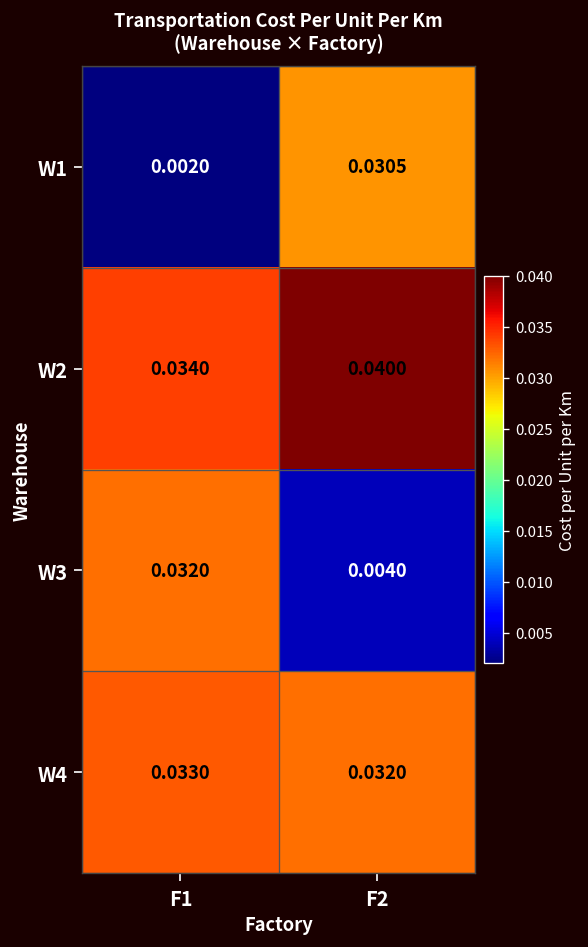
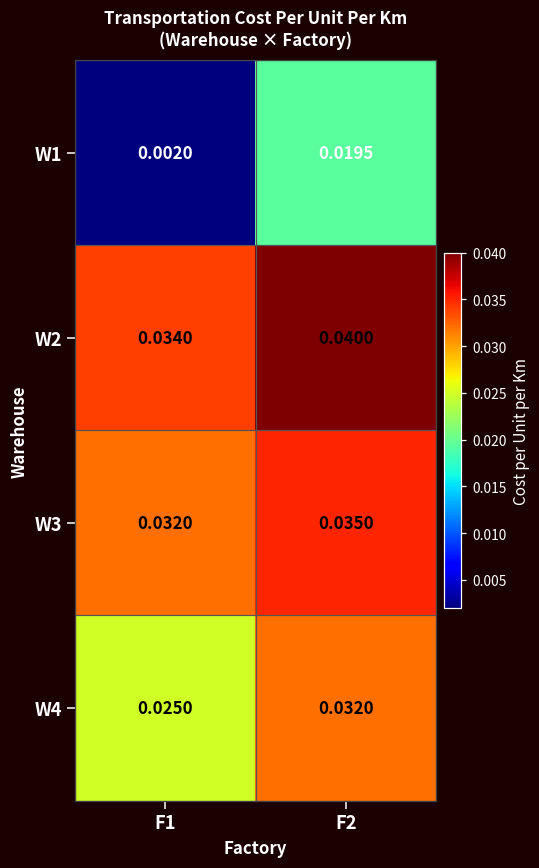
  {
    "W1": {
      "F1": 0.0020,
-     "F2": 0.0305
+     "F2": 0.0195
    },
    "W2": {
      "F1": 0.0340,
      "F2": 0.0400
    },
    "W3": {
      "F1": 0.0320,
-     "F2": 0.0040
+     "F2": 0.0350
    },
    "W4": {
-     "F1": 0.0330,
+     "F1": 0.0250,
      "F2": 0.0320
    }
  }
